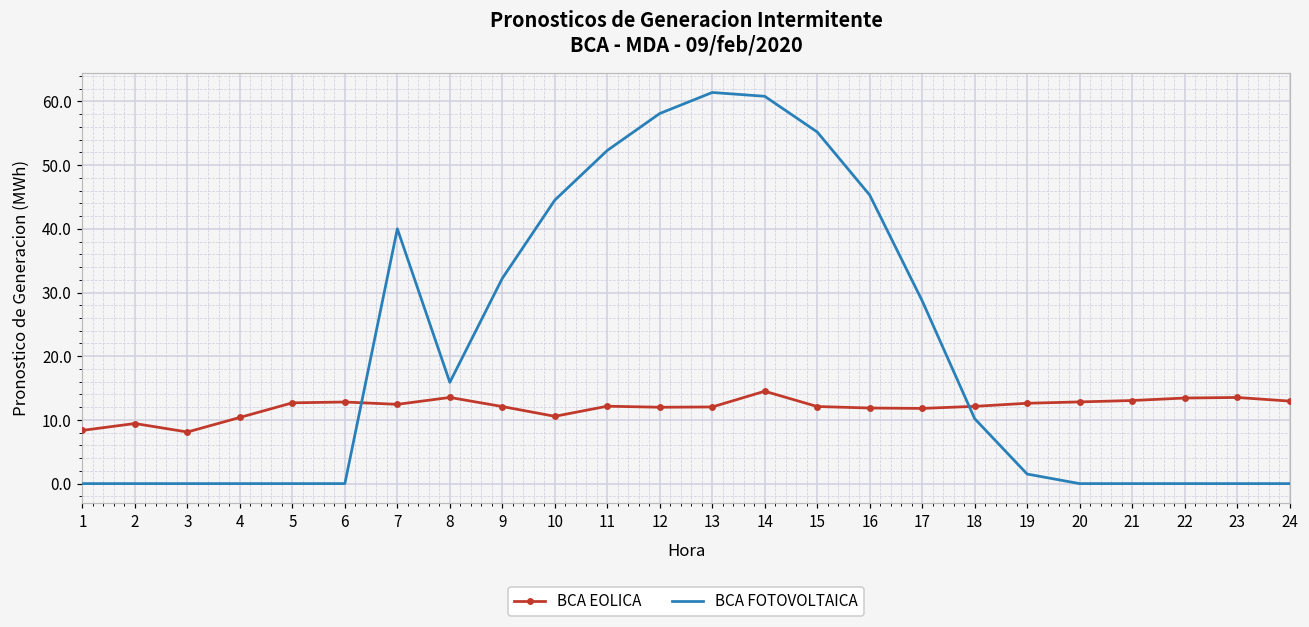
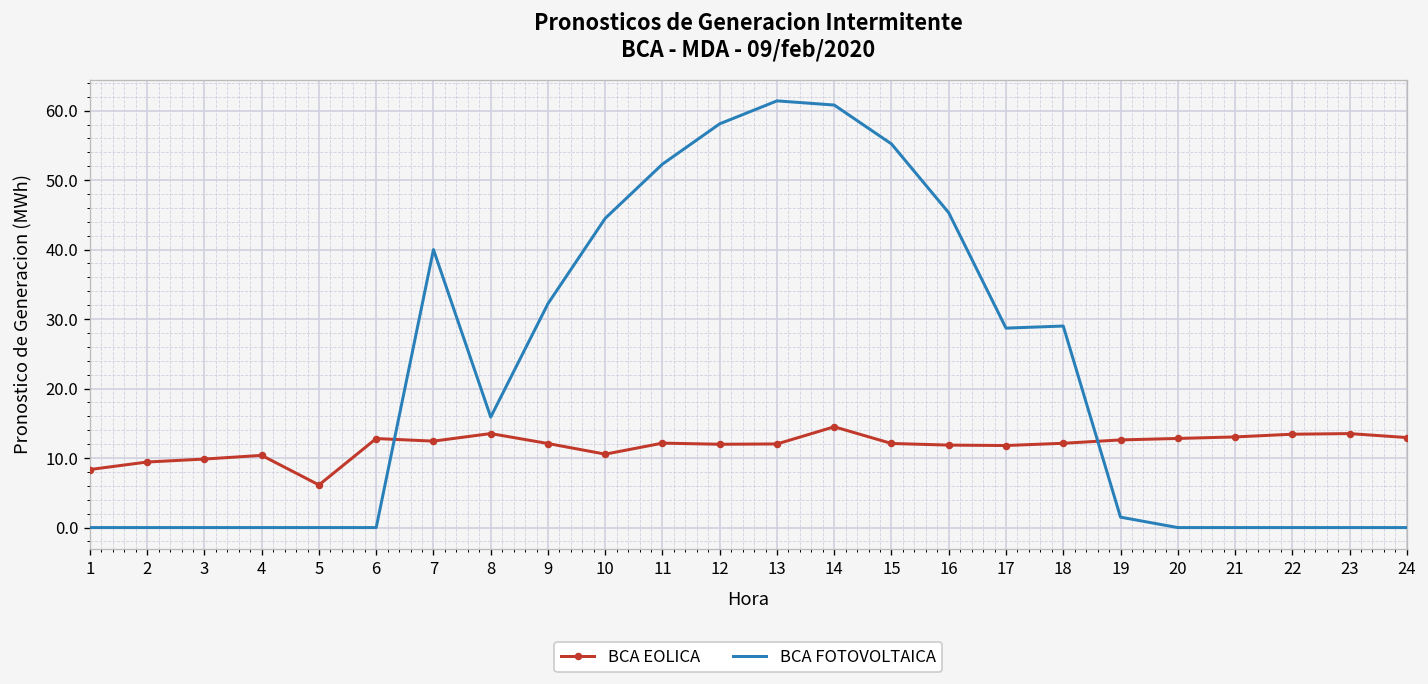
  {
    "BCA EOLICA": {
      "1": 8,
      "2": 9,
-     "3": 8,
+     "3": 10,
      "4": 10,
-     "5": 13,
+     "5": 6,
      "6": 13,
      "7": 12,
      "8": 14,
      "9": 12,
      "10": 11,
      "11": 12,
      "12": 12,
      "13": 12,
      "14": 15,
      "15": 12,
      "16": 12,
      "17": 12,
      "18": 12,
      "19": 13,
      "20": 13,
      "21": 13,
      "22": 13,
      "23": 14,
      "24": 13
    },
    "BCA FOTOVOLTAICA": {
      "1": 0,
      "2": 0,
      "3": 0,
      "4": 0,
      "5": 0,
      "6": 0,
      "7": 40,
      "8": 16,
      "9": 32,
      "10": 45,
      "11": 52,
      "12": 58,
      "13": 61,
      "14": 61,
      "15": 55,
      "16": 45,
      "17": 29,
-     "18": 10,
+     "18": 29,
      "19": 2,
      "20": 0,
      "21": 0,
      "22": 0,
      "23": 0,
      "24": 0
    }
  }
